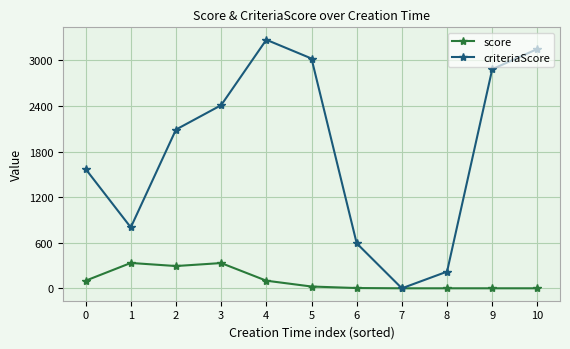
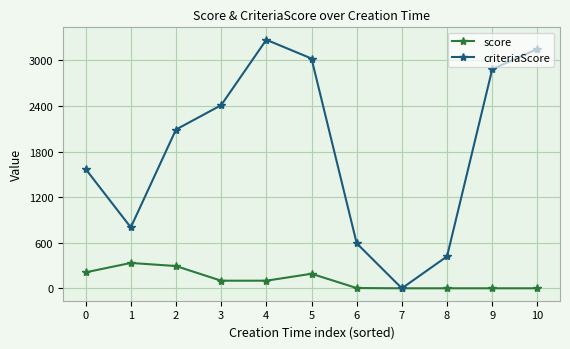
  {
    "score": {
-     "0": 100,
+     "0": 200,
      "1": 300,
      "2": 300,
-     "3": 300,
+     "3": 100,
      "4": 100,
-     "5": 0,
+     "5": 200,
      "6": 0,
      "8": 0,
      "9": 0,
      "10": 0
    },
    "criteriaScore": {
      "0": 1600,
      "1": 800,
      "2": 2100,
      "3": 2400,
      "4": 3300,
      "5": 3000,
      "6": 600,
-     "8": 200,
+     "8": 400,
      "9": 2900
    }
  }
